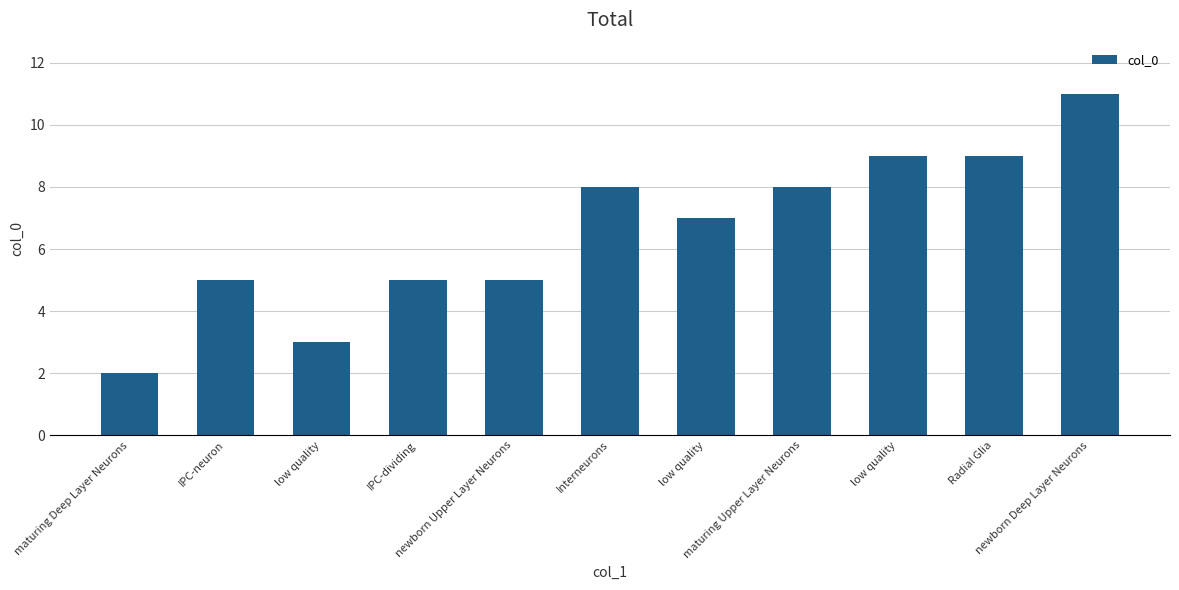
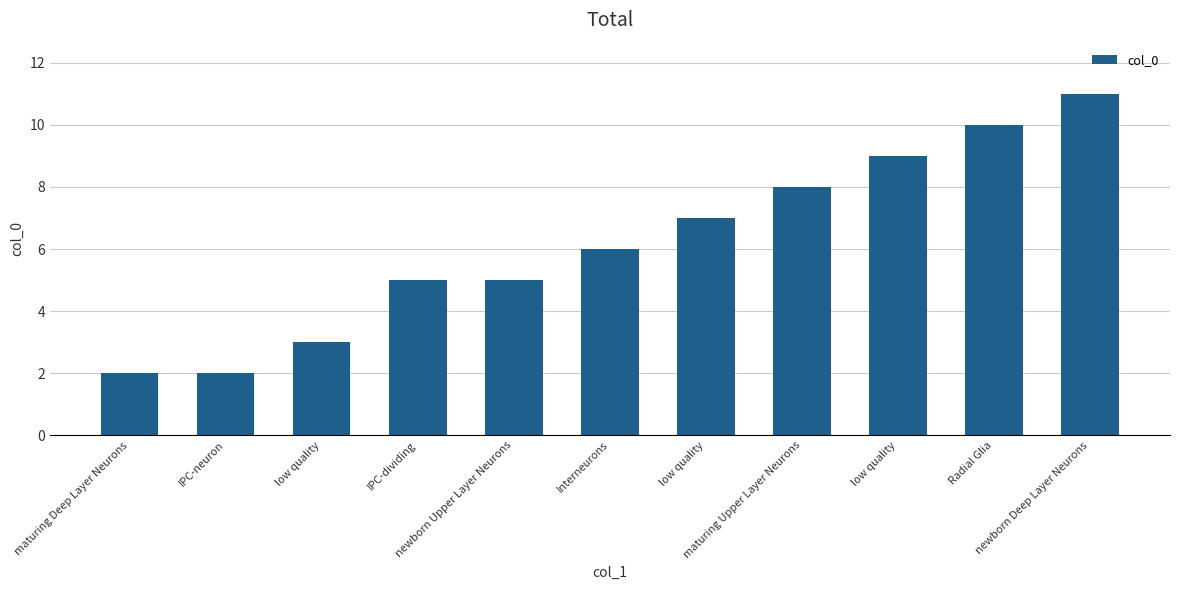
  {
    "maturing Deep Layer Neurons": 2,
-   "IPC-neuron": 5,
+   "IPC-neuron": 2,
    "IPC-dividing": 5,
    "newborn Upper Layer Neurons": 5,
-   "Interneurons": 8,
+   "Interneurons": 6,
    "maturing Upper Layer Neurons": 8,
-   "Radial Glia": 9,
+   "Radial Glia": 10,
    "newborn Deep Layer Neurons": 11
  }
